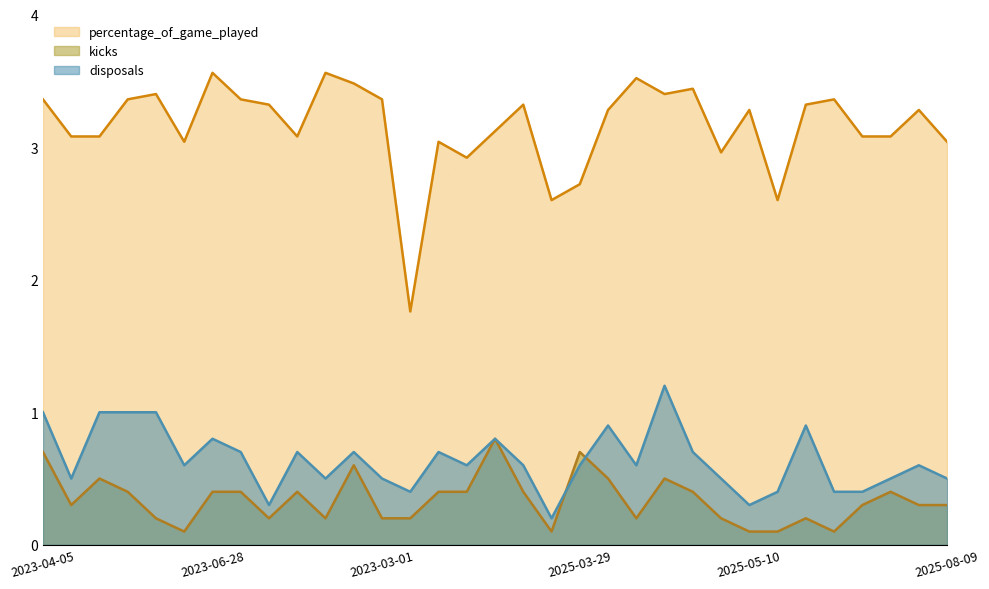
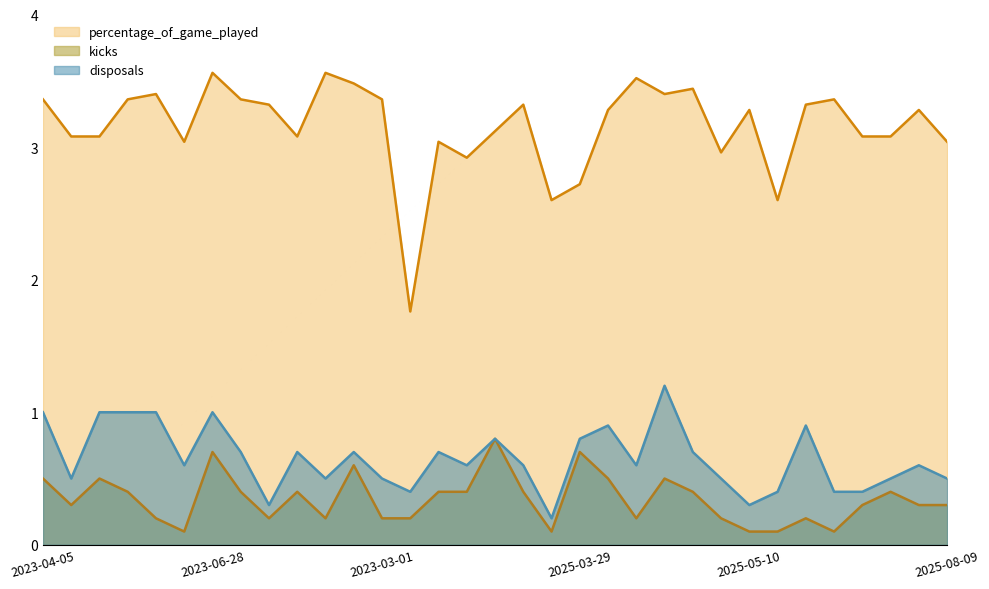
  {
    "percentage_of_game_played": {
      "2023-04-05": 3.36,
      "2023-06-28": 3.56,
      "2025-03-29": 2.72,
      "2025-05-10": 3.28,
      "2025-08-09": 3.04
    },
    "kicks": {
-     "2023-04-05": 0.70,
-     "2023-06-28": 0.40,
+     "2023-04-05": 0.50,
+     "2023-06-28": 0.70,
      "2025-03-29": 0.70,
      "2025-05-10": 0.10,
      "2025-08-09": 0.30
    },
    "disposals": {
      "2023-04-05": 1.00,
-     "2023-06-28": 0.80,
-     "2025-03-29": 0.60,
+     "2023-06-28": 1.00,
+     "2025-03-29": 0.80,
      "2025-05-10": 0.30,
      "2025-08-09": 0.50
    }
  }
